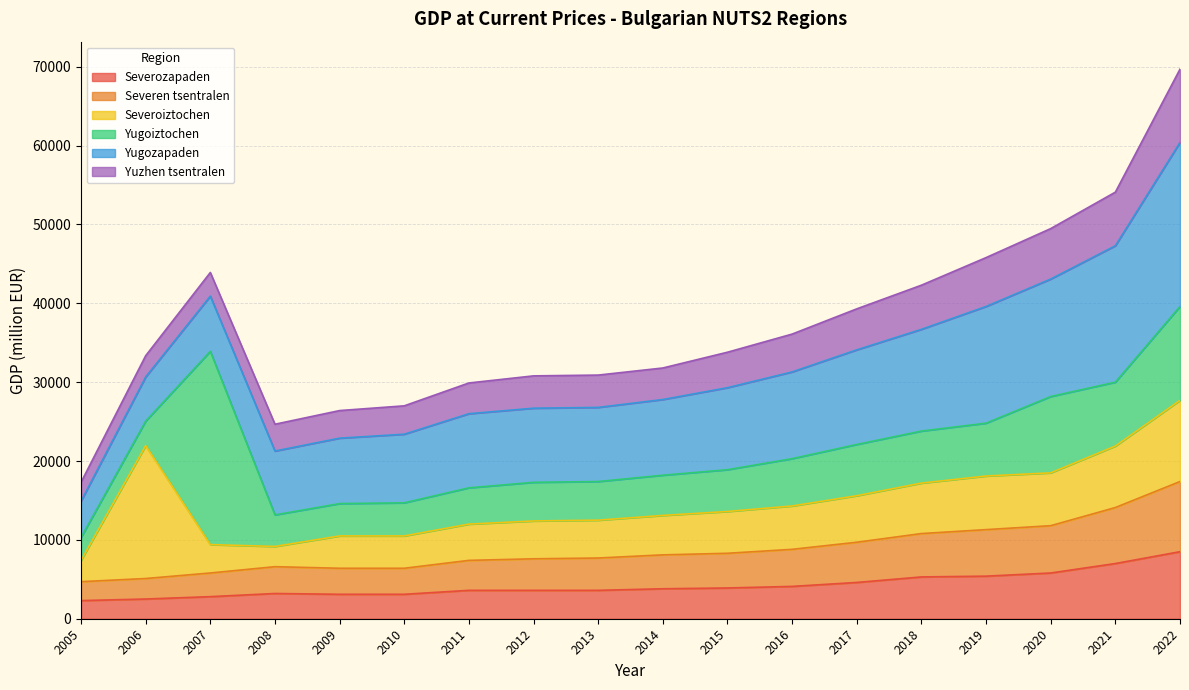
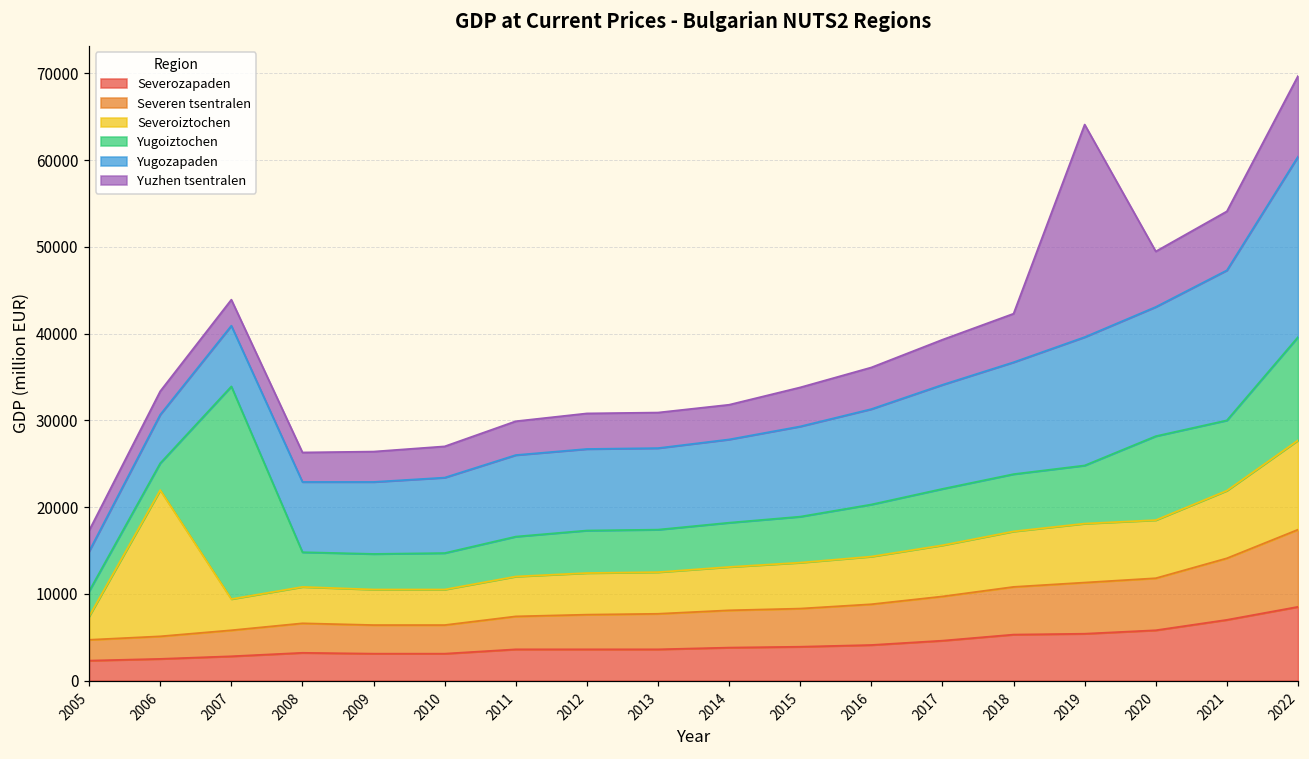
  {
    "Severoiztochen": {
      "2005": 3000,
      "2006": 17000,
      "2007": 4000,
-     "2008": 3000,
+     "2008": 4000,
      "2009": 4000,
      "2010": 4000,
      "2011": 5000,
      "2012": 5000,
      "2013": 5000,
      "2014": 5000,
      "2015": 5000,
      "2016": 6000,
      "2017": 6000,
      "2018": 6000,
      "2019": 7000,
      "2020": 7000,
      "2021": 8000,
      "2022": 10000
    },
    "Yugoiztochen": {
      "2005": 3000,
      "2006": 3000,
      "2007": 25000,
      "2008": 4000,
      "2009": 4000,
      "2010": 4000,
      "2011": 5000,
      "2012": 5000,
      "2013": 5000,
      "2014": 5000,
      "2015": 5000,
      "2016": 6000,
      "2017": 7000,
      "2018": 7000,
      "2019": 7000,
      "2020": 10000,
      "2021": 8000,
      "2022": 12000
    },
    "Yugozapaden": {
      "2005": 5000,
      "2006": 6000,
      "2007": 7000,
      "2008": 8000,
      "2009": 8000,
      "2010": 9000,
      "2011": 9000,
      "2012": 9000,
      "2013": 9000,
      "2014": 10000,
      "2015": 10000,
      "2016": 11000,
      "2017": 12000,
      "2018": 13000,
      "2019": 15000,
      "2020": 15000,
      "2021": 17000,
      "2022": 21000
    },
    "Yuzhen tsentralen": {
      "2005": 2000,
      "2006": 3000,
      "2007": 3000,
      "2008": 3000,
      "2009": 4000,
      "2010": 4000,
      "2011": 4000,
      "2012": 4000,
      "2013": 4000,
      "2014": 4000,
      "2015": 5000,
      "2016": 5000,
      "2017": 5000,
      "2018": 6000,
-     "2019": 6000,
+     "2019": 25000,
      "2020": 6000,
      "2021": 7000,
      "2022": 9000
    }
  }
